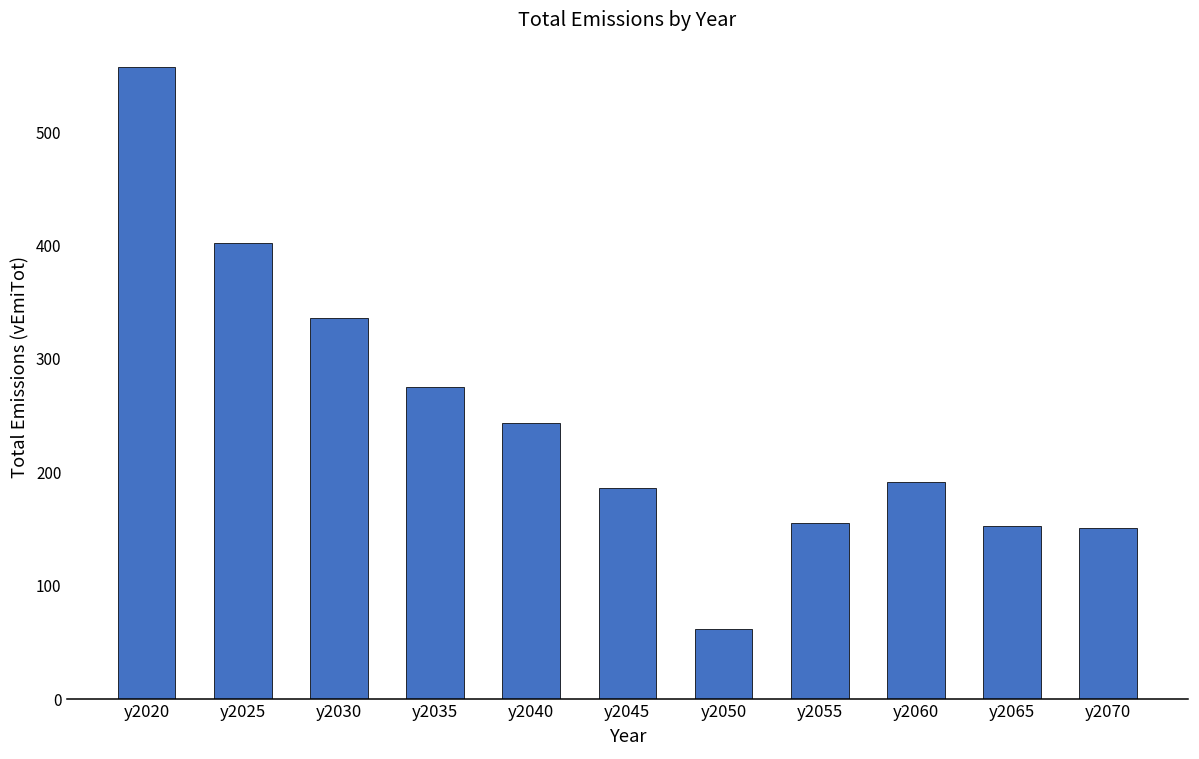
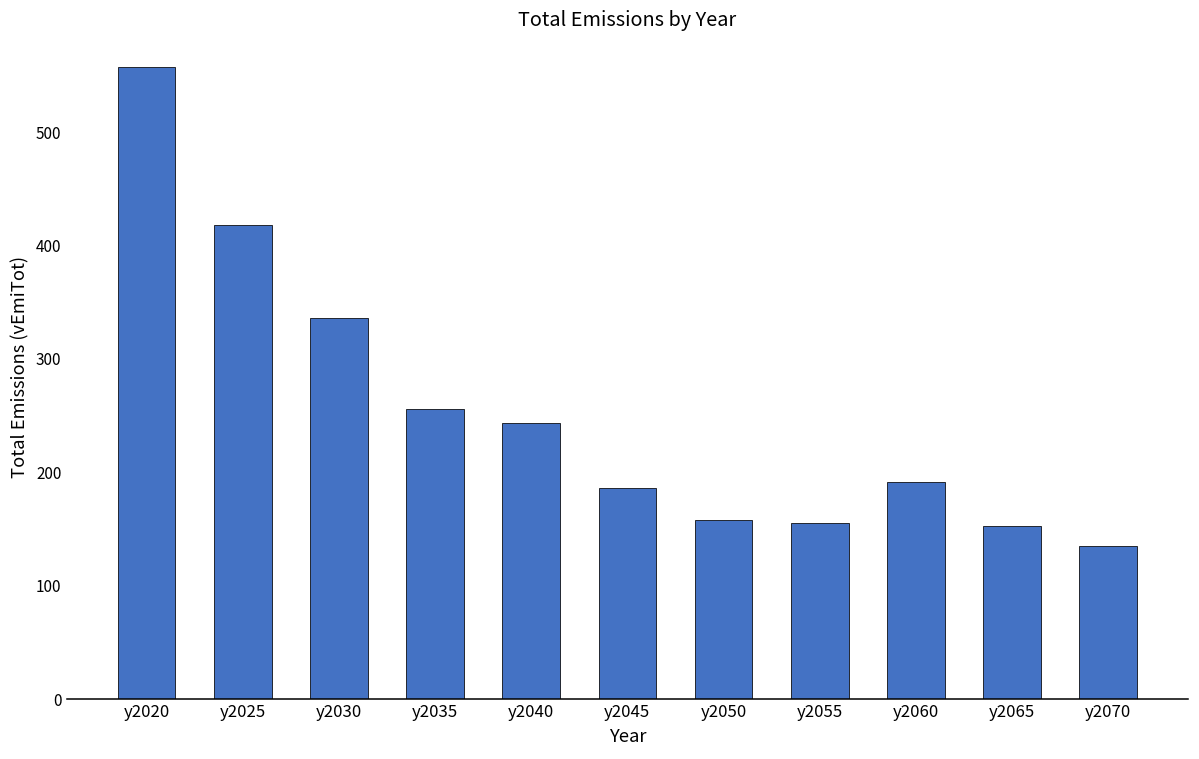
  {
    "y2020": 557,
-   "y2025": 402,
+   "y2025": 418,
    "y2030": 336,
-   "y2035": 275,
+   "y2035": 256,
    "y2040": 244,
    "y2045": 186,
-   "y2050": 62,
+   "y2050": 158,
    "y2055": 155,
    "y2060": 192,
    "y2065": 153,
-   "y2070": 151
+   "y2070": 135
  }
